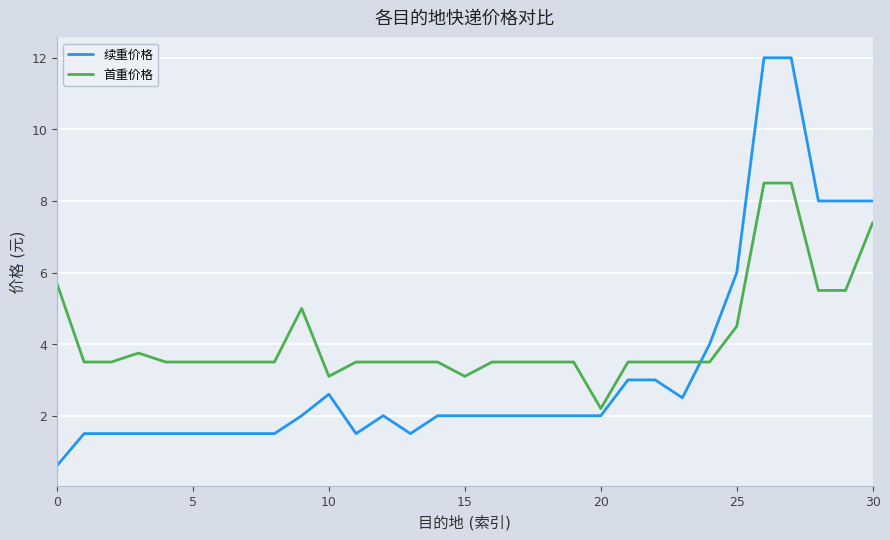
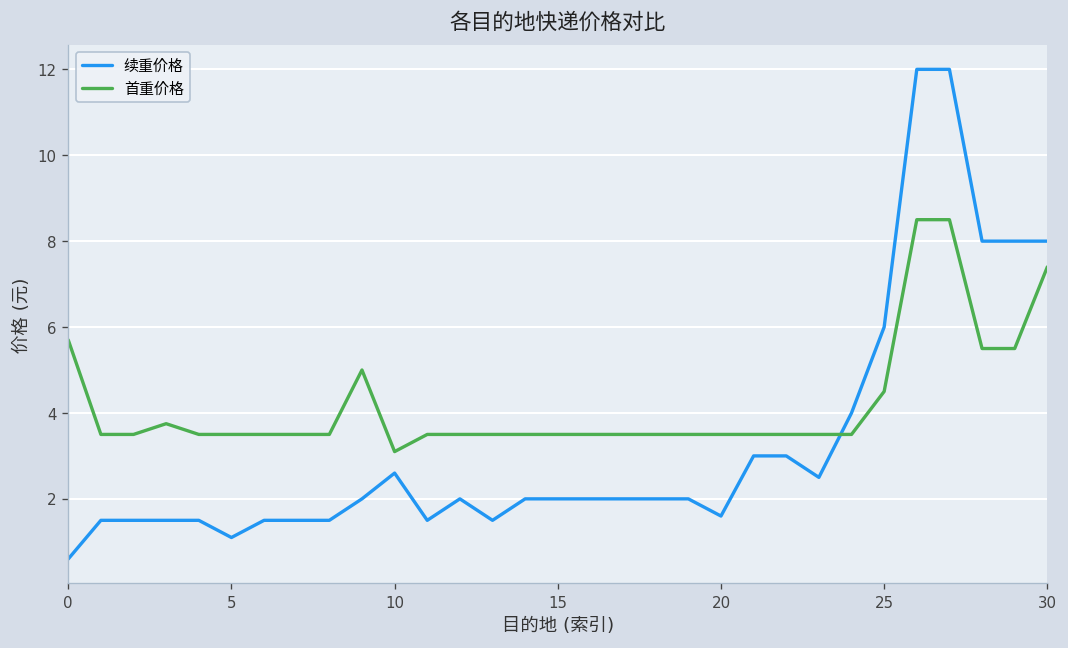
  {
    "续重价格": {
      "0": 0.6,
-     "5": 1.5,
+     "5": 1.1,
      "10": 2.6,
      "15": 2.0,
-     "20": 2.0,
+     "20": 1.6,
      "25": 6.0,
      "30": 8.0
    },
    "首重价格": {
      "0": 5.7,
      "5": 3.5,
      "10": 3.1,
-     "15": 3.1,
-     "20": 2.2,
+     "15": 3.5,
+     "20": 3.5,
      "25": 4.5,
      "30": 7.4
    }
  }
